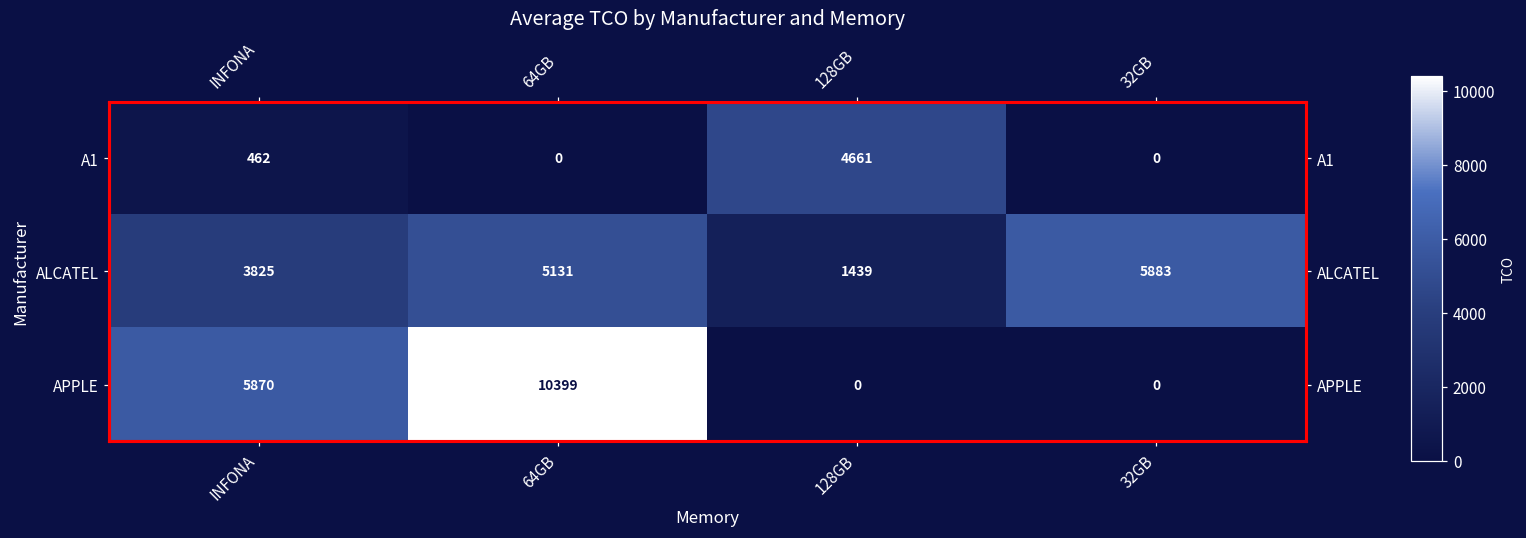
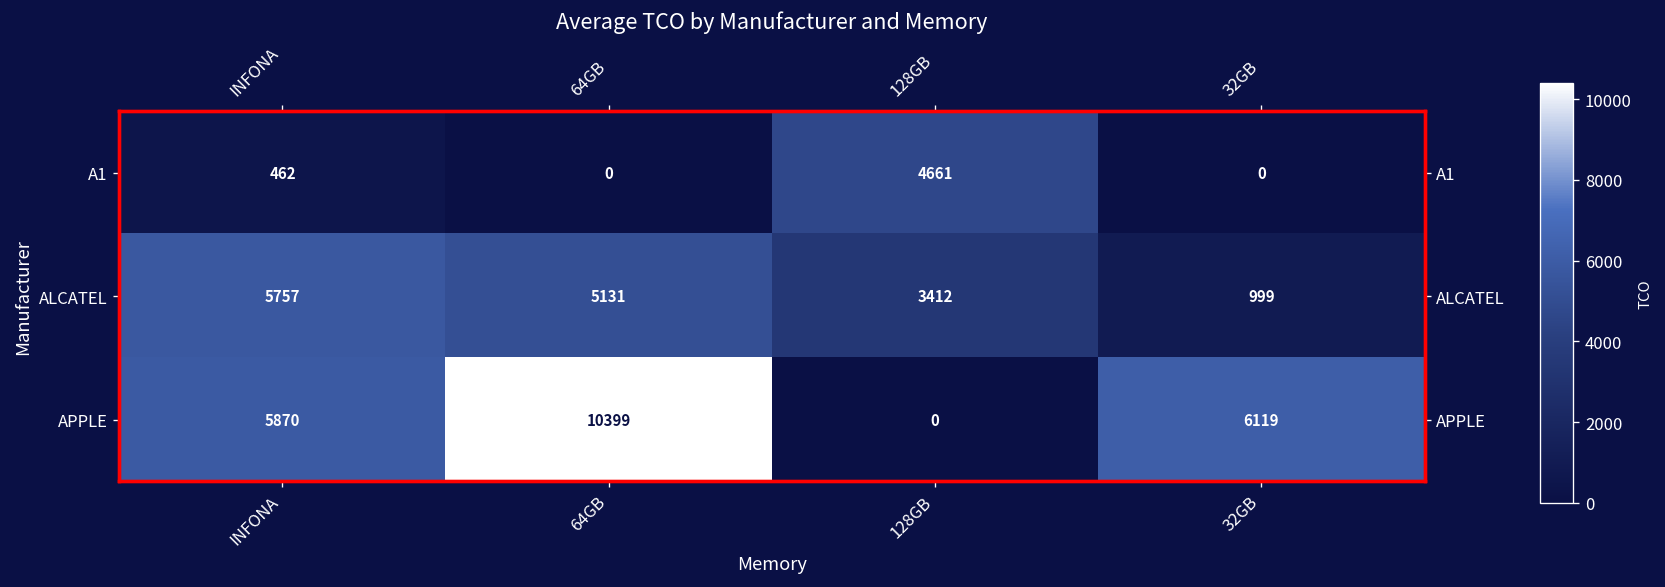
  {
    "A1": {
      "INFONA": 462,
      "64GB": 0,
      "128GB": 4661,
      "32GB": 0
    },
    "ALCATEL": {
-     "INFONA": 3825,
+     "INFONA": 5757,
      "64GB": 5131,
-     "128GB": 1439,
-     "32GB": 5883
+     "128GB": 3412,
+     "32GB": 999
    },
    "APPLE": {
      "INFONA": 5870,
      "64GB": 10399,
      "128GB": 0,
-     "32GB": 0
+     "32GB": 6119
    }
  }
